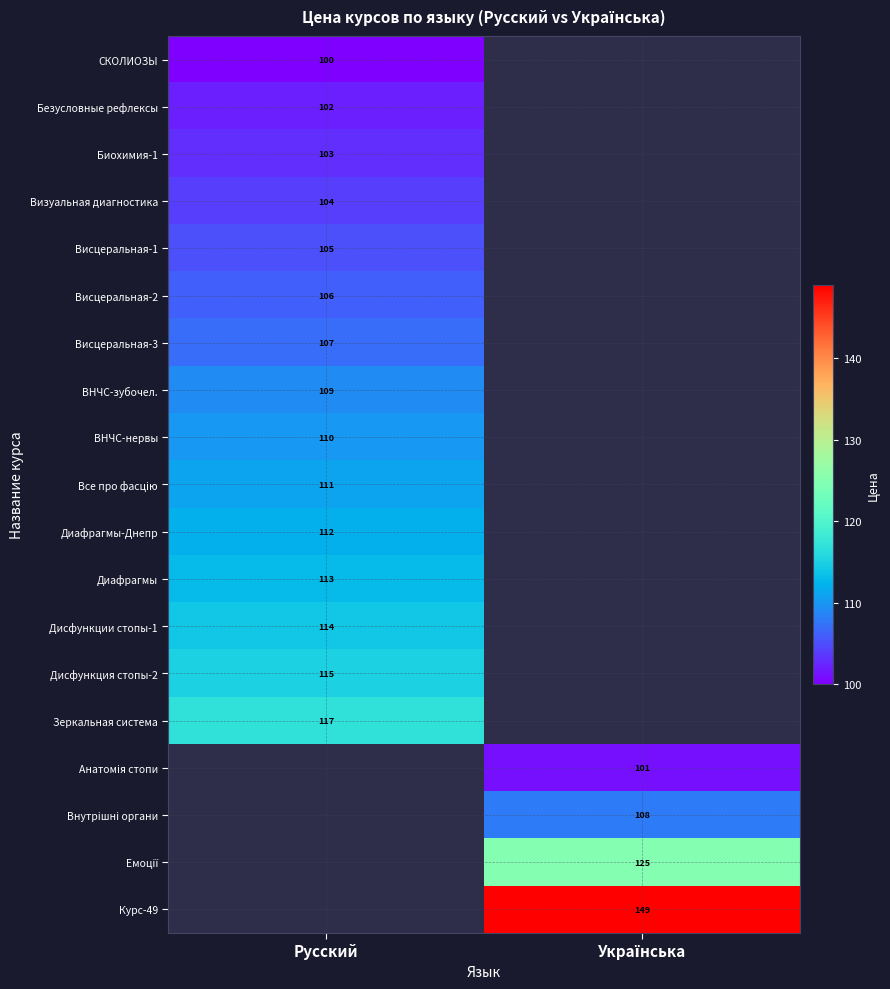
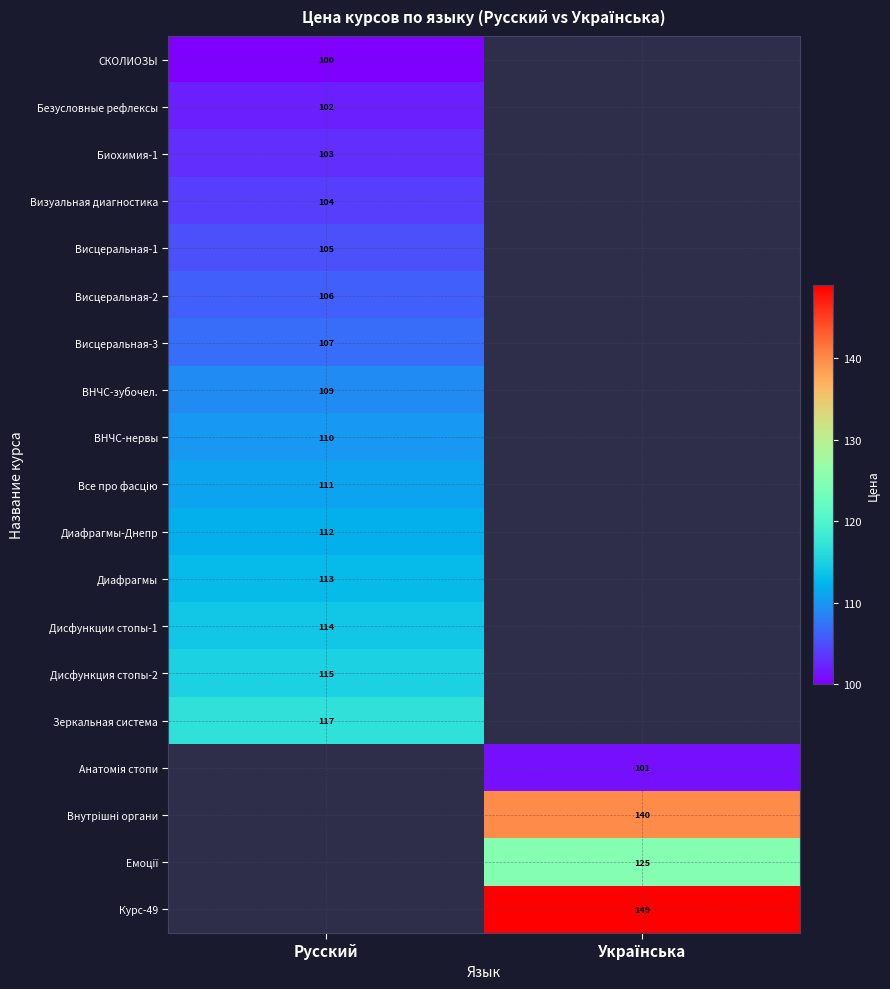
  {
    "СКОЛИОЗЫ": {
      "Русский": 100
    },
    "Безусловные рефлексы": {
      "Русский": 102
    },
    "Биохимия-1": {
      "Русский": 103
    },
    "Визуальная диагностика": {
      "Русский": 104
    },
    "Висцеральная-1": {
      "Русский": 105
    },
    "Висцеральная-2": {
      "Русский": 106
    },
    "Висцеральная-3": {
      "Русский": 107
    },
    "ВНЧС-зубочел.": {
      "Русский": 109
    },
    "ВНЧС-нервы": {
      "Русский": 110
    },
    "Все про фасцію": {
      "Русский": 111
    },
    "Диафрагмы-Днепр": {
      "Русский": 112
    },
    "Диафрагмы": {
      "Русский": 113
    },
    "Дисфункции стопы-1": {
      "Русский": 114
    },
    "Дисфункция стопы-2": {
      "Русский": 115
    },
    "Зеркальная система": {
      "Русский": 117
    },
    "Анатомія стопи": {
      "Українська": 101
    },
    "Внутрішні органи": {
-     "Українська": 108
+     "Українська": 140
    },
    "Емоції": {
      "Українська": 125
    },
    "Курс-49": {
      "Українська": 149
    }
  }
